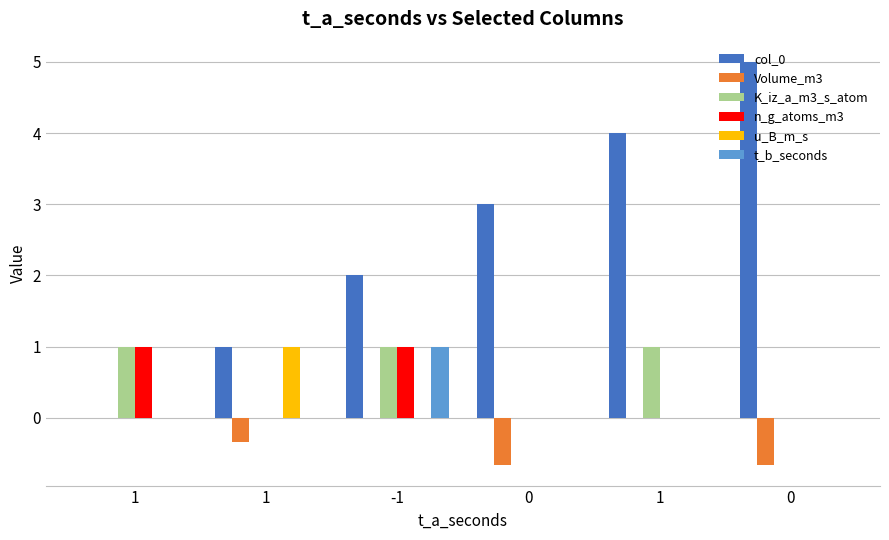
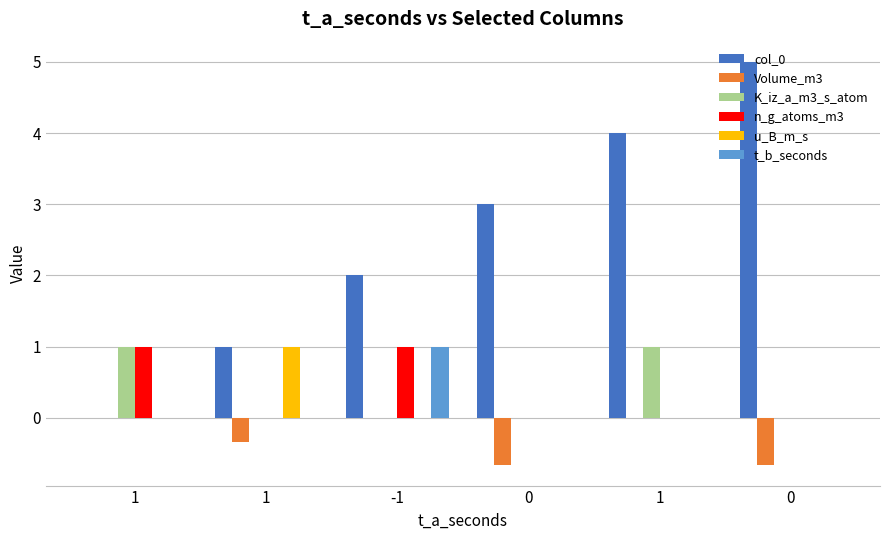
  {
    "Volume_m3": {
      "-1": 0
    },
    "K_iz_a_m3_s_atom": {
-     "-1": 1
+     "-1": 0
    },
    "n_g_atoms_m3": {
      "-1": 1
    },
    "u_B_m_s": {
      "-1": 0
    }
  }
